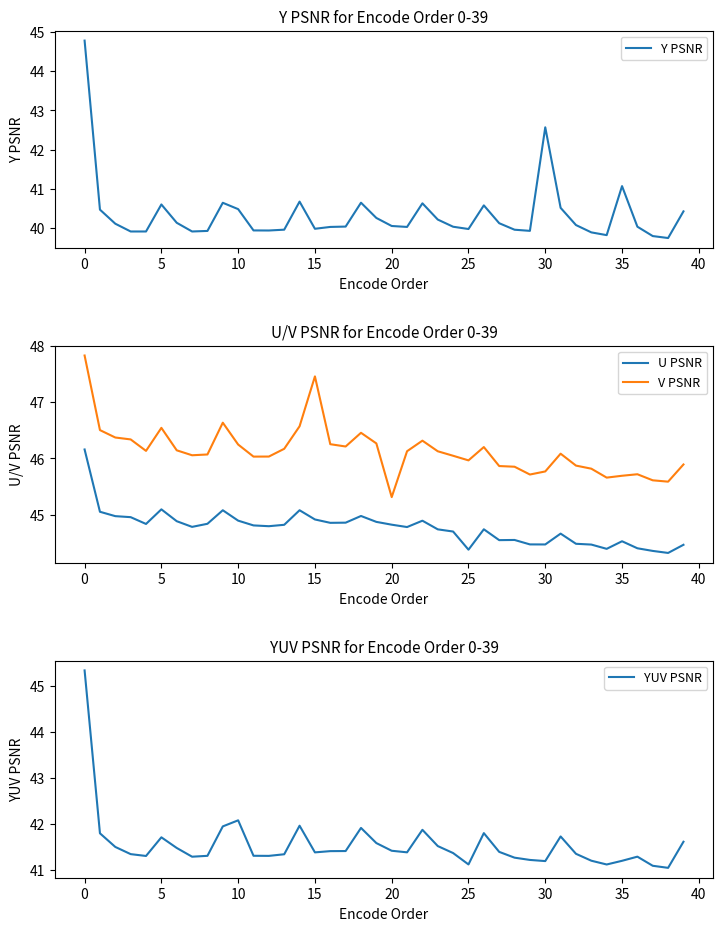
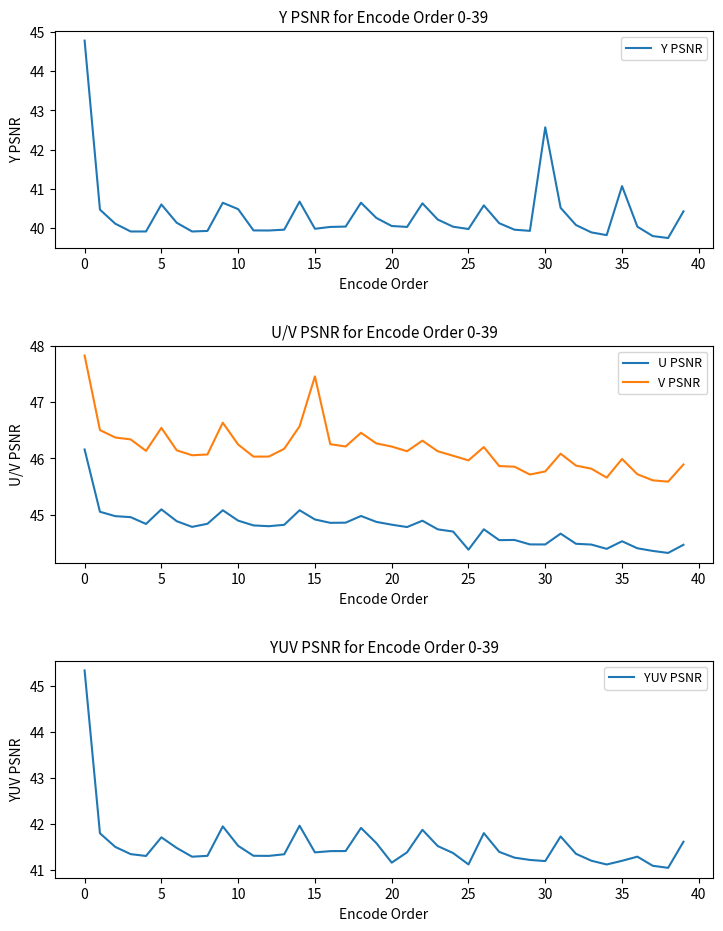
  {
    "Y PSNR for Encode Order 0-39": {
      "0": 44.8,
      "5": 40.6,
      "10": 40.5,
      "15": 40.0,
      "20": 40.1,
      "25": 40.0,
      "30": 42.6,
      "35": 41.1
    },
    "U/V PSNR for Encode Order 0-39": {
      "U PSNR": {
        "0": 46.2,
        "5": 45.1,
        "10": 44.9,
        "15": 44.9,
        "20": 44.8,
        "25": 44.4,
        "30": 44.5,
        "35": 44.5
      },
      "V PSNR": {
        "0": 47.8,
        "5": 46.5,
        "10": 46.2,
        "15": 47.5,
-       "20": 45.3,
+       "20": 46.2,
        "25": 46.0,
        "30": 45.8,
-       "35": 45.7
+       "35": 46.0
      }
    },
    "YUV PSNR for Encode Order 0-39": {
      "0": 45.3,
      "5": 41.7,
-     "10": 42.1,
+     "10": 41.5,
      "15": 41.4,
-     "20": 41.4,
+     "20": 41.2,
      "25": 41.1,
      "30": 41.2,
      "35": 41.2
    }
  }
